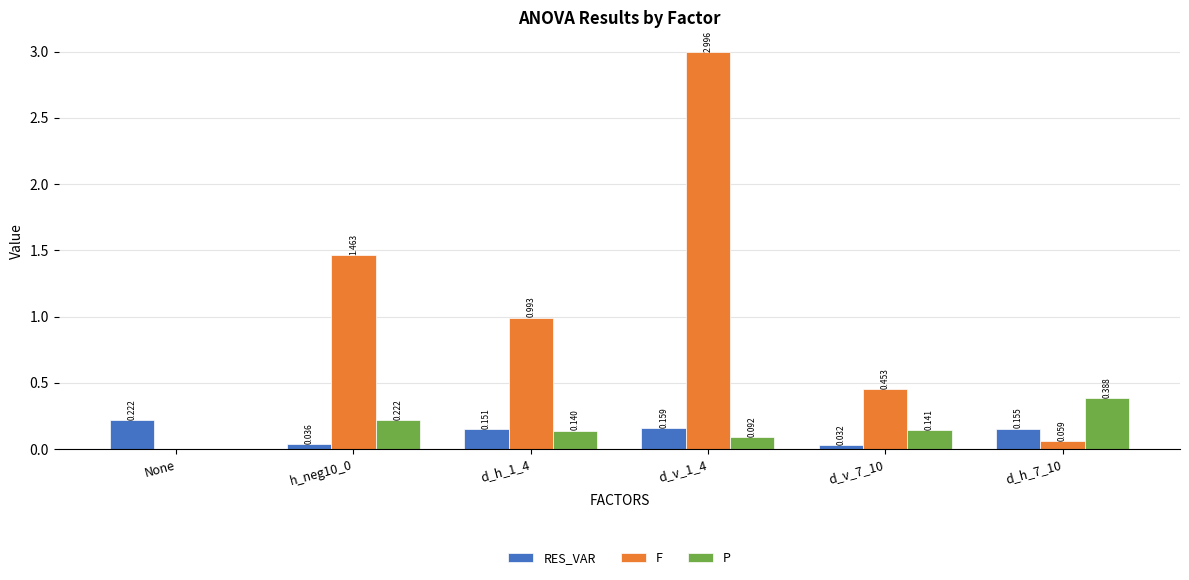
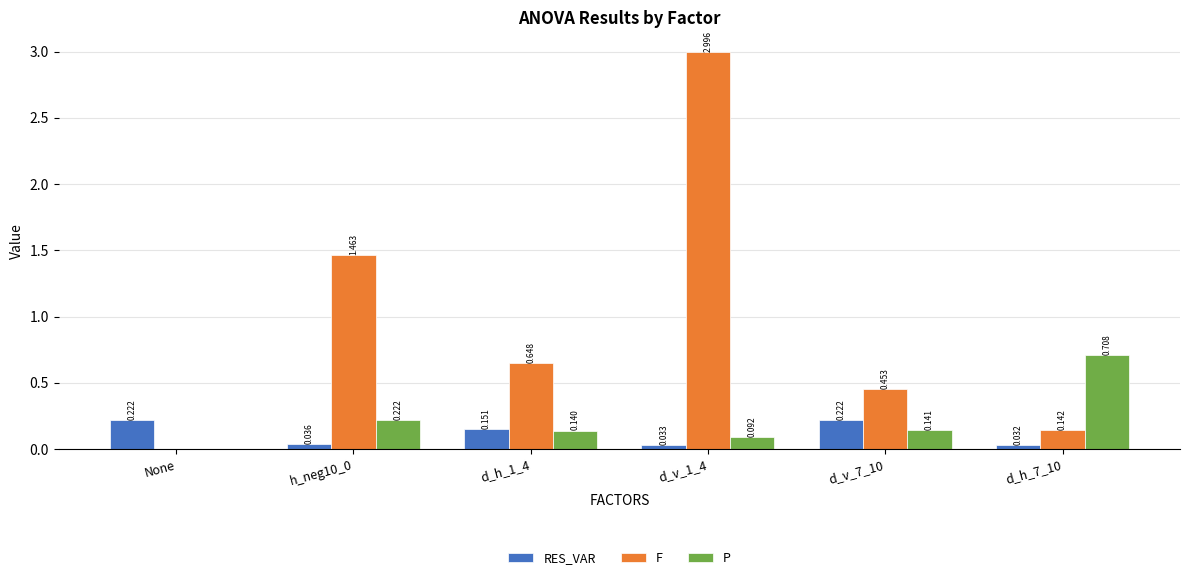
  {
    "RES_VAR": {
      "None": 0.222,
      "h_neg10_0": 0.036,
      "d_h_1_4": 0.151,
-     "d_v_1_4": 0.159,
-     "d_v_7_10": 0.032,
-     "d_h_7_10": 0.155
+     "d_v_1_4": 0.033,
+     "d_v_7_10": 0.222,
+     "d_h_7_10": 0.032
    },
    "F": {
      "h_neg10_0": 1.463,
-     "d_h_1_4": 0.993,
+     "d_h_1_4": 0.648,
      "d_v_1_4": 2.996,
      "d_v_7_10": 0.453,
-     "d_h_7_10": 0.059
+     "d_h_7_10": 0.142
    },
    "P": {
      "h_neg10_0": 0.222,
      "d_h_1_4": 0.140,
      "d_v_1_4": 0.092,
      "d_v_7_10": 0.141,
-     "d_h_7_10": 0.388
+     "d_h_7_10": 0.708
    }
  }
